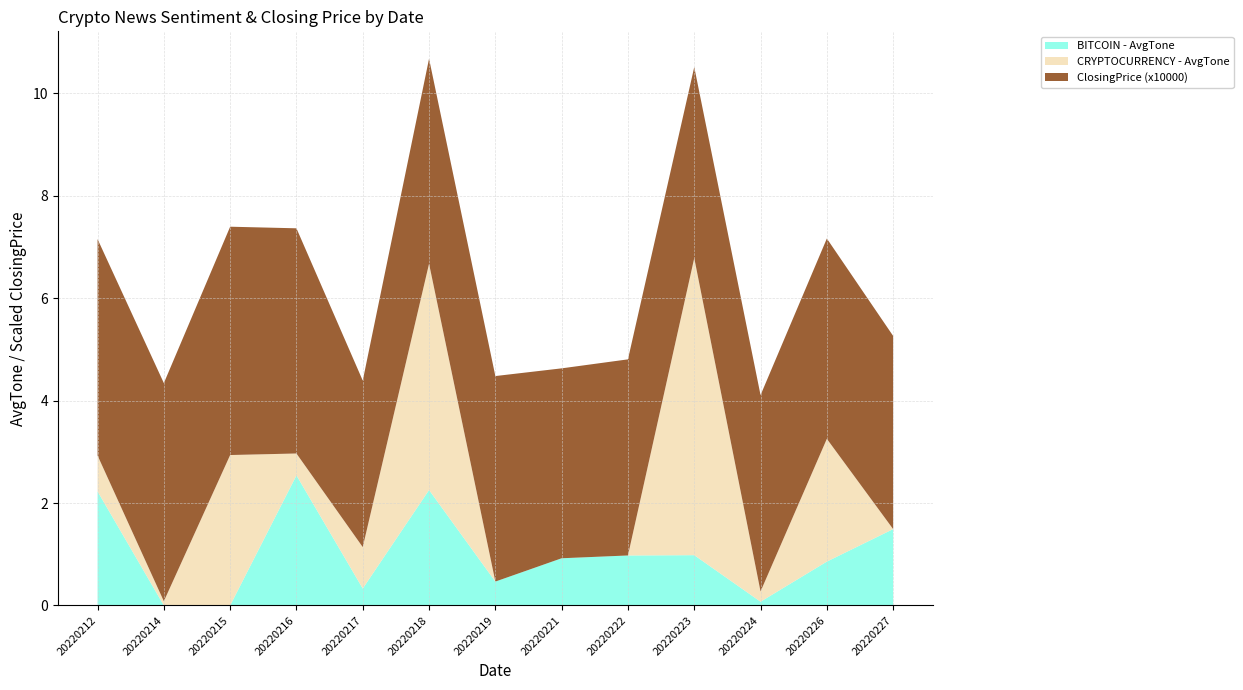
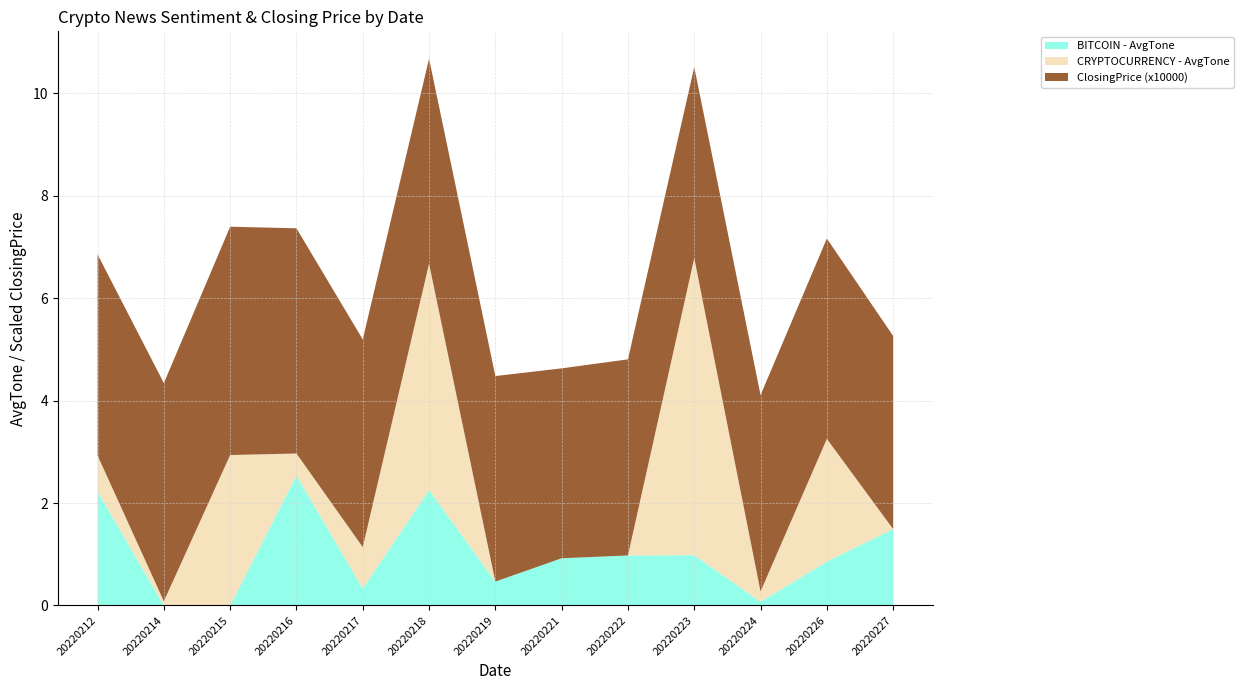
  {
    "BITCOIN - AvgTone": {
      "20220212": 2.2,
      "20220214": 0.0,
      "20220215": 0.0,
      "20220216": 2.5,
      "20220217": 0.3,
      "20220218": 2.3,
      "20220223": 1.0,
      "20220224": 0.1,
      "20220226": 0.9
    },
    "CRYPTOCURRENCY - AvgTone": {
      "20220212": 0.7,
      "20220214": 0.1,
      "20220215": 2.9,
      "20220216": 0.4,
      "20220217": 0.8,
      "20220218": 4.4,
      "20220223": 5.8,
      "20220224": 0.2,
      "20220226": 2.4
    },
    "ClosingPrice (x10000)": {
-     "20220212": 4.2,
+     "20220212": 3.9,
      "20220214": 4.3,
      "20220215": 4.5,
      "20220216": 4.4,
-     "20220217": 3.3,
+     "20220217": 4.1,
      "20220218": 4.0,
      "20220219": 4.0,
      "20220221": 3.7,
      "20220222": 3.8,
      "20220223": 3.7,
      "20220224": 3.8,
      "20220226": 3.9,
      "20220227": 3.8
    }
  }
